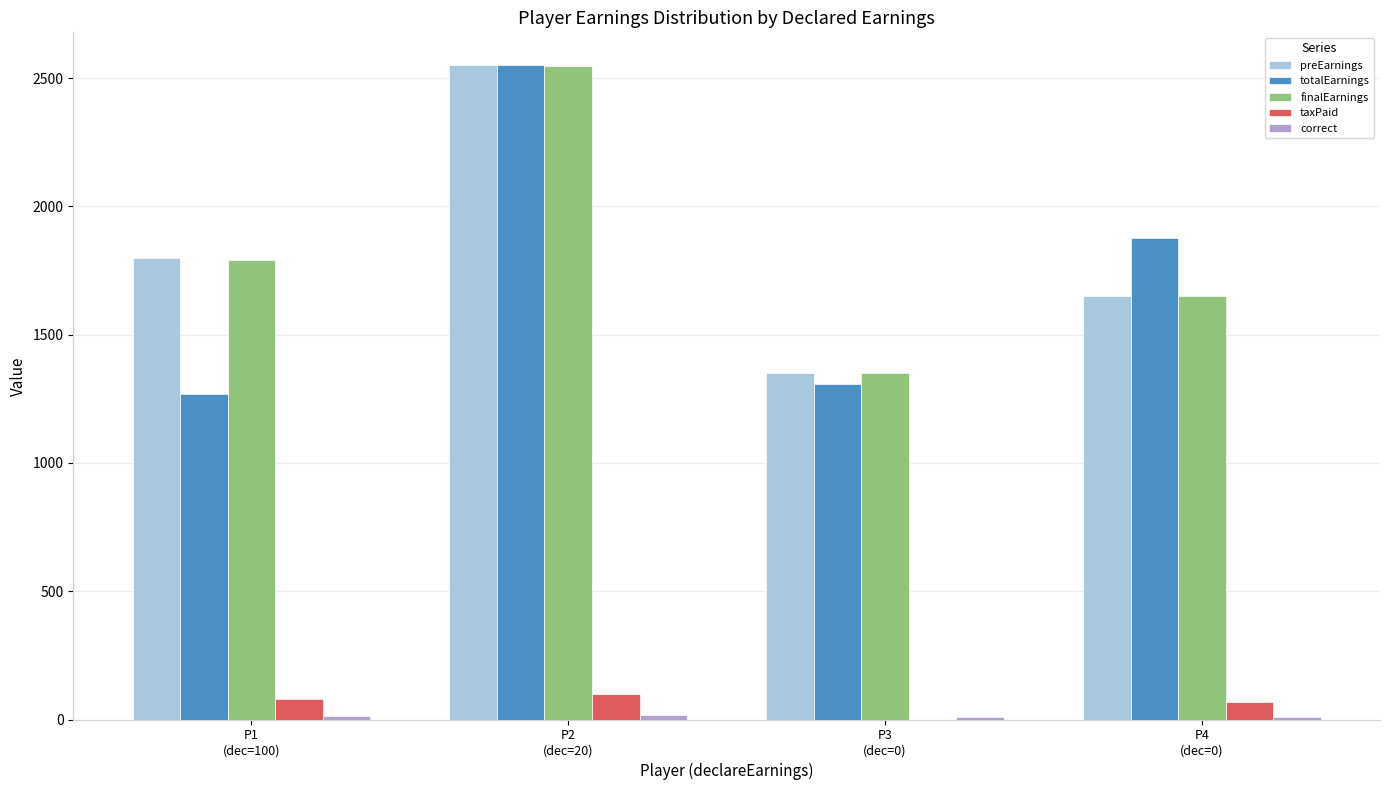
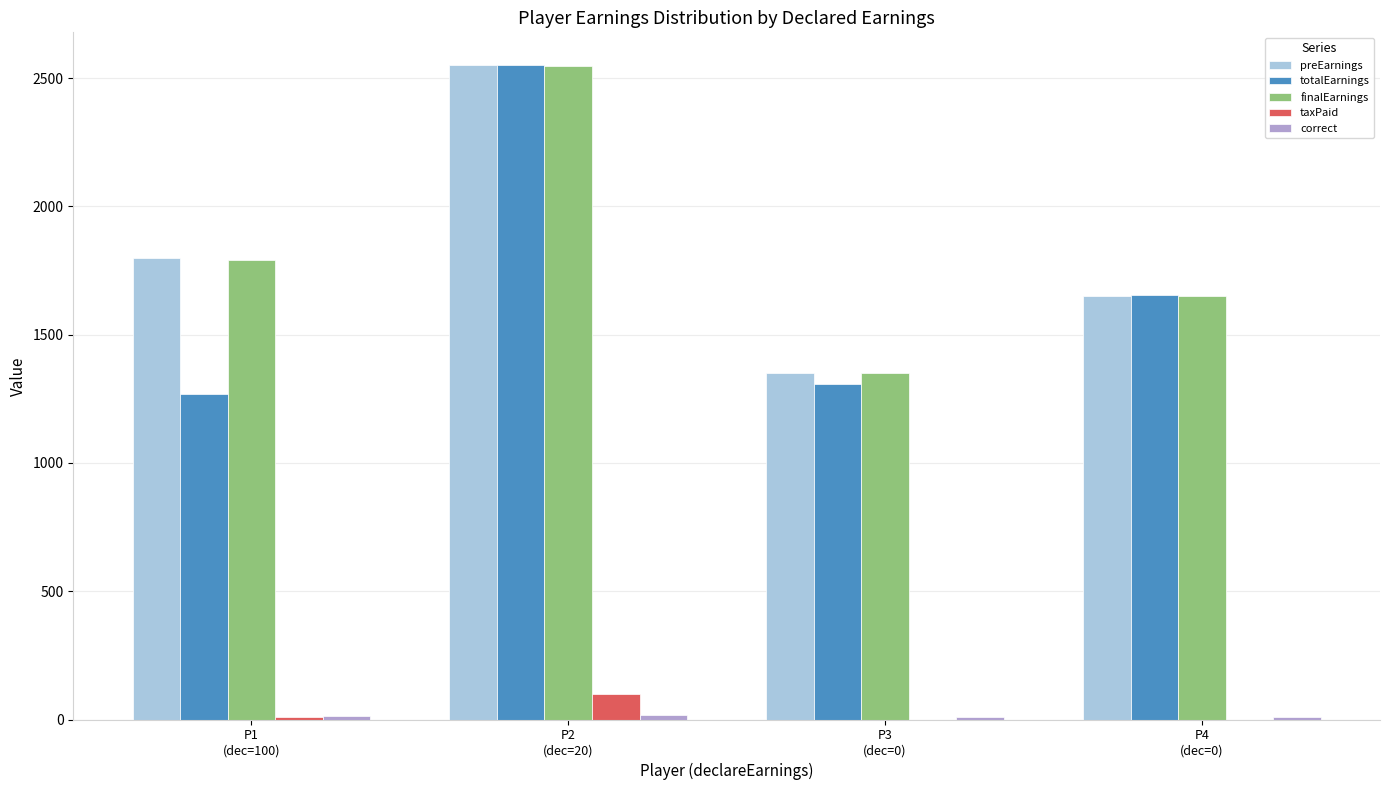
  {
    "totalEarnings": {
      "P1 (dec=100)": 1270,
      "P2 (dec=20)": 2550,
      "P3 (dec=0)": 1310,
-     "P4 (dec=0)": 1880
+     "P4 (dec=0)": 1650
    },
    "finalEarnings": {
      "P1 (dec=100)": 1790,
      "P2 (dec=20)": 2550,
      "P3 (dec=0)": 1350,
      "P4 (dec=0)": 1650
    },
    "taxPaid": {
-     "P1 (dec=100)": 80,
+     "P1 (dec=100)": 10,
      "P2 (dec=20)": 100,
      "P3 (dec=0)": 0,
-     "P4 (dec=0)": 70
+     "P4 (dec=0)": 0
    }
  }
